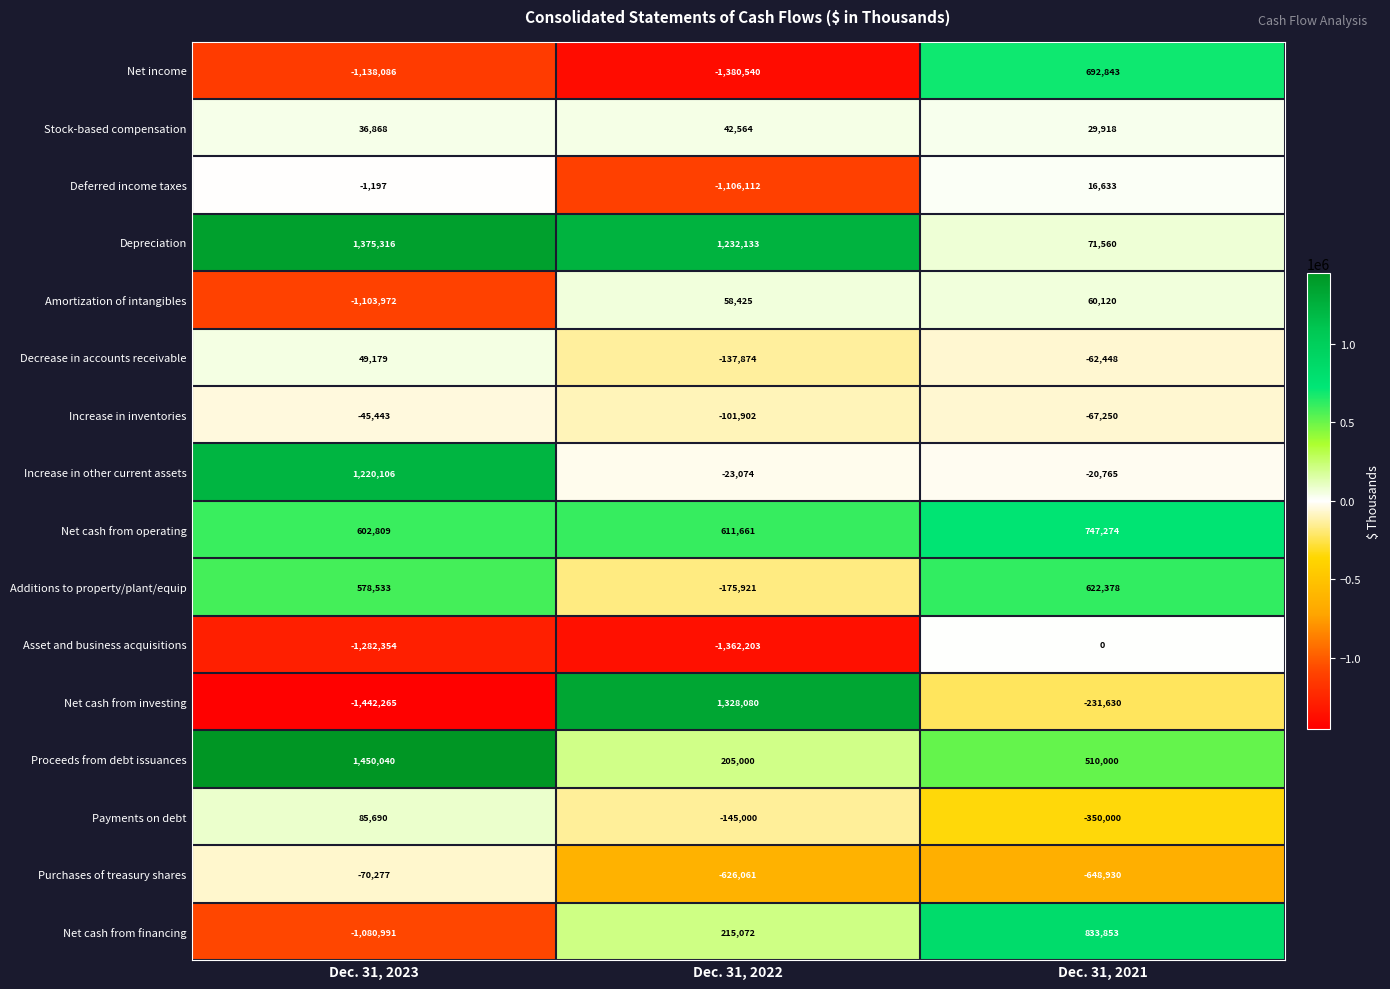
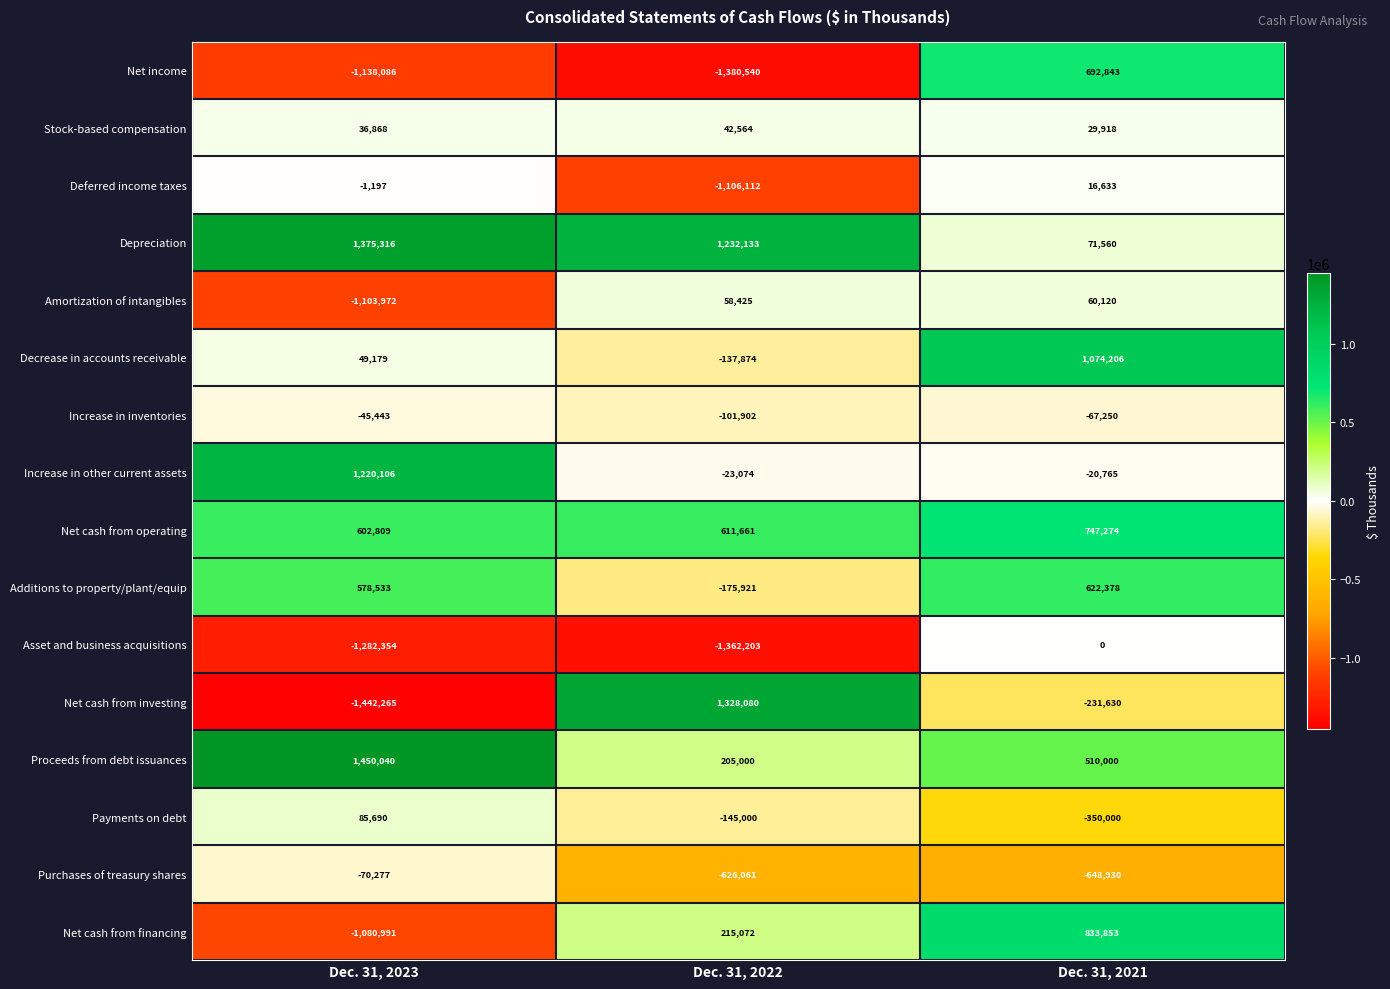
  {
    "Net income": {
      "Dec. 31, 2023": "-1,138,086",
      "Dec. 31, 2022": "-1,380,540",
      "Dec. 31, 2021": "692,843"
    },
    "Stock-based compensation": {
      "Dec. 31, 2023": "36,868",
      "Dec. 31, 2022": "42,564",
      "Dec. 31, 2021": "29,918"
    },
    "Deferred income taxes": {
      "Dec. 31, 2023": "-1,197",
      "Dec. 31, 2022": "-1,106,112",
      "Dec. 31, 2021": "16,633"
    },
    "Depreciation": {
      "Dec. 31, 2023": "1,375,316",
      "Dec. 31, 2022": "1,232,133",
      "Dec. 31, 2021": "71,560"
    },
    "Amortization of intangibles": {
      "Dec. 31, 2023": "-1,103,972",
      "Dec. 31, 2022": "58,425",
      "Dec. 31, 2021": "60,120"
    },
    "Decrease in accounts receivable": {
      "Dec. 31, 2023": "49,179",
      "Dec. 31, 2022": "-137,874",
-     "Dec. 31, 2021": "-62,448"
+     "Dec. 31, 2021": "1,074,206"
    },
    "Increase in inventories": {
      "Dec. 31, 2023": "-45,443",
      "Dec. 31, 2022": "-101,902",
      "Dec. 31, 2021": "-67,250"
    },
    "Increase in other current assets": {
      "Dec. 31, 2023": "1,220,106",
      "Dec. 31, 2022": "-23,074",
      "Dec. 31, 2021": "-20,765"
    },
    "Net cash from operating": {
      "Dec. 31, 2023": "602,809",
      "Dec. 31, 2022": "611,661",
      "Dec. 31, 2021": "747,274"
    },
    "Additions to property/plant/equip": {
      "Dec. 31, 2023": "578,533",
      "Dec. 31, 2022": "-175,921",
      "Dec. 31, 2021": "622,378"
    },
    "Asset and business acquisitions": {
      "Dec. 31, 2023": "-1,282,354",
      "Dec. 31, 2022": "-1,362,203",
      "Dec. 31, 2021": "0"
    },
    "Net cash from investing": {
      "Dec. 31, 2023": "-1,442,265",
      "Dec. 31, 2022": "1,328,080",
      "Dec. 31, 2021": "-231,630"
    },
    "Proceeds from debt issuances": {
      "Dec. 31, 2023": "1,450,040",
      "Dec. 31, 2022": "205,000",
      "Dec. 31, 2021": "510,000"
    },
    "Payments on debt": {
      "Dec. 31, 2023": "85,690",
      "Dec. 31, 2022": "-145,000",
      "Dec. 31, 2021": "-350,000"
    },
    "Purchases of treasury shares": {
      "Dec. 31, 2023": "-70,277",
      "Dec. 31, 2022": "-626,061",
      "Dec. 31, 2021": "-648,930"
    },
    "Net cash from financing": {
      "Dec. 31, 2023": "-1,080,991",
      "Dec. 31, 2022": "215,072",
      "Dec. 31, 2021": "833,853"
    }
  }
